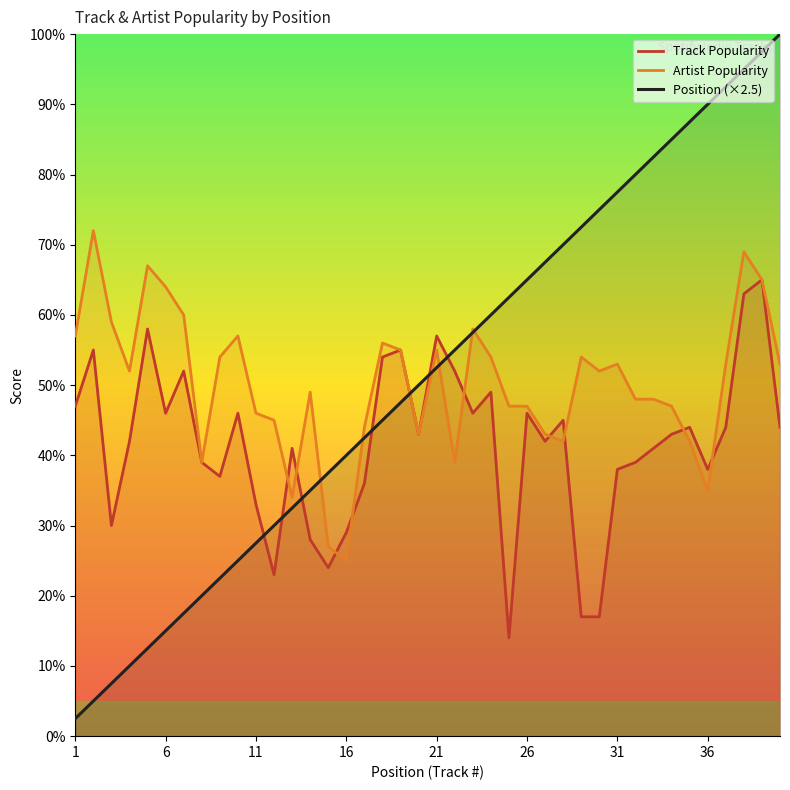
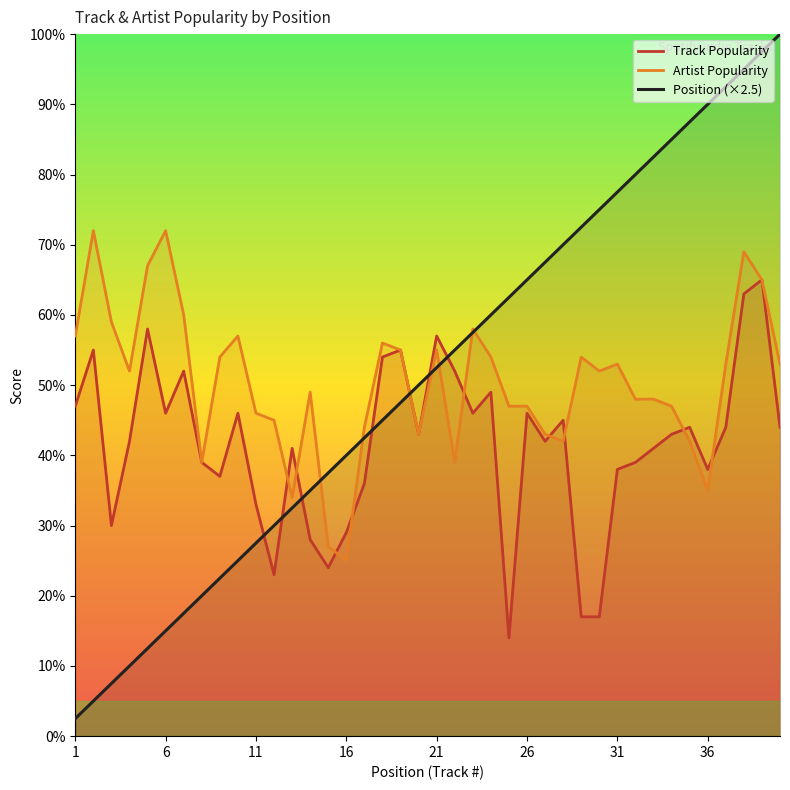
  {
    "Track Popularity": {
      "1": "47%",
      "6": "46%",
      "11": "33%",
      "16": "29%",
      "21": "57%",
      "26": "46%",
      "31": "38%",
      "36": "38%"
    },
    "Artist Popularity": {
      "1": "57%",
-     "6": "64%",
+     "6": "72%",
      "11": "46%",
      "16": "25%",
      "21": "55%",
      "26": "47%",
      "31": "53%",
      "36": "35%"
    },
    "Position (×2.5)": {
      "6": "15%",
      "11": "28%",
      "16": "40%",
      "21": "53%",
      "26": "65%",
      "31": "78%",
      "36": "90%"
    }
  }
